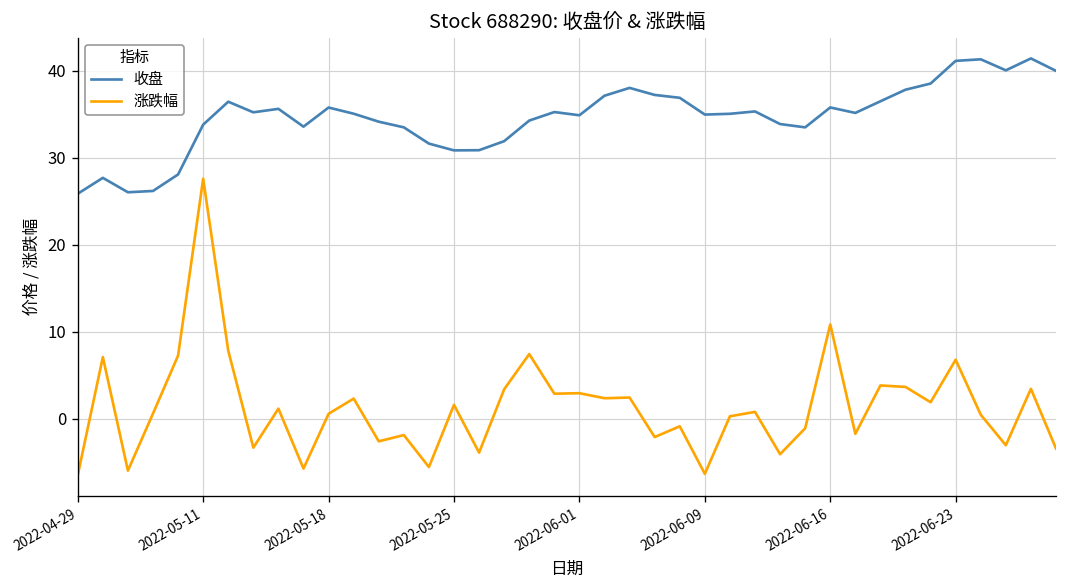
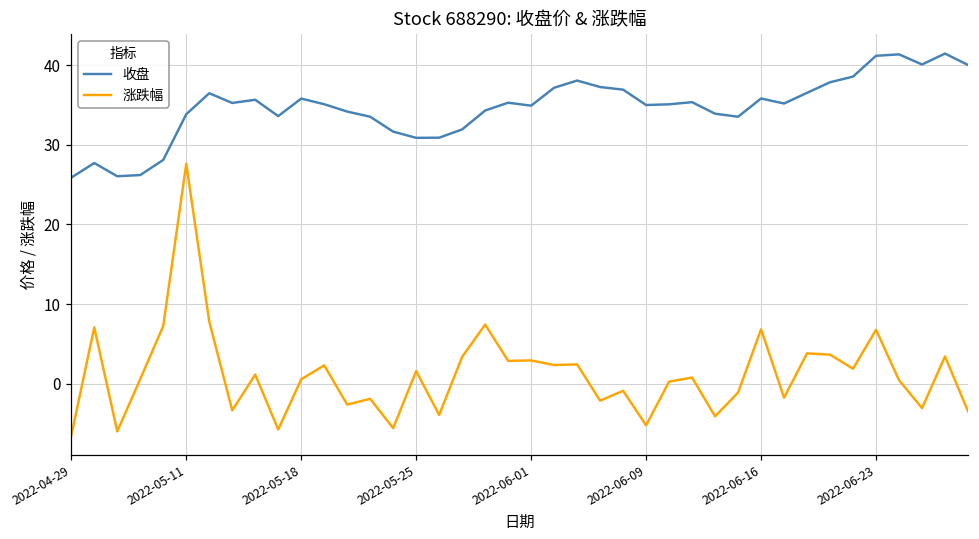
  {
    "收盘": {
      "2022-04-29": 26,
      "2022-05-11": 34,
      "2022-05-18": 36,
      "2022-05-25": 31,
      "2022-06-01": 35,
      "2022-06-09": 35,
      "2022-06-16": 36,
      "2022-06-23": 41
    },
    "涨跌幅": {
      "2022-04-29": -7,
      "2022-05-11": 28,
      "2022-05-18": 1,
      "2022-05-25": 2,
      "2022-06-01": 3,
-     "2022-06-09": -6,
-     "2022-06-16": 11,
+     "2022-06-09": -5,
+     "2022-06-16": 7,
      "2022-06-23": 7
    }
  }
